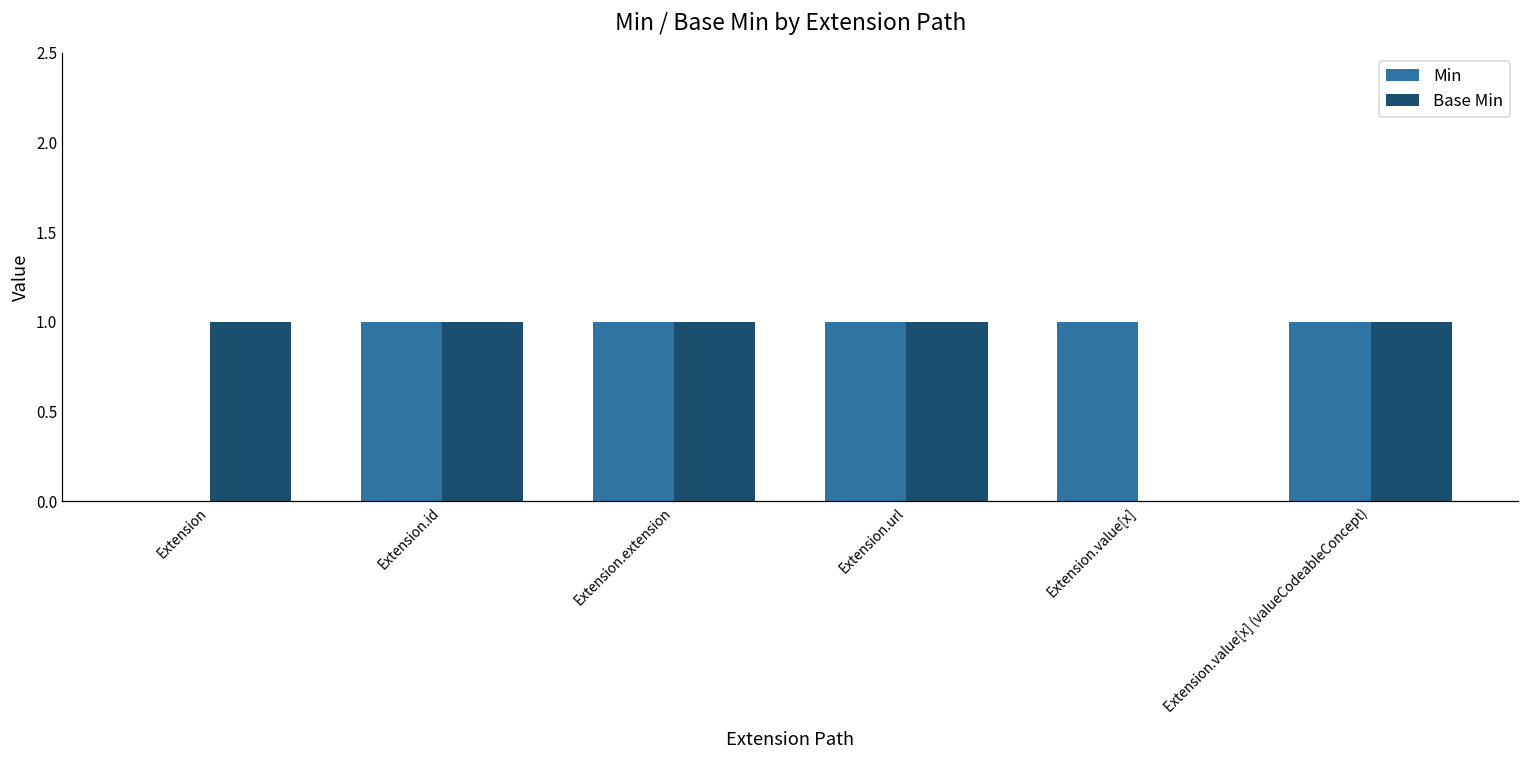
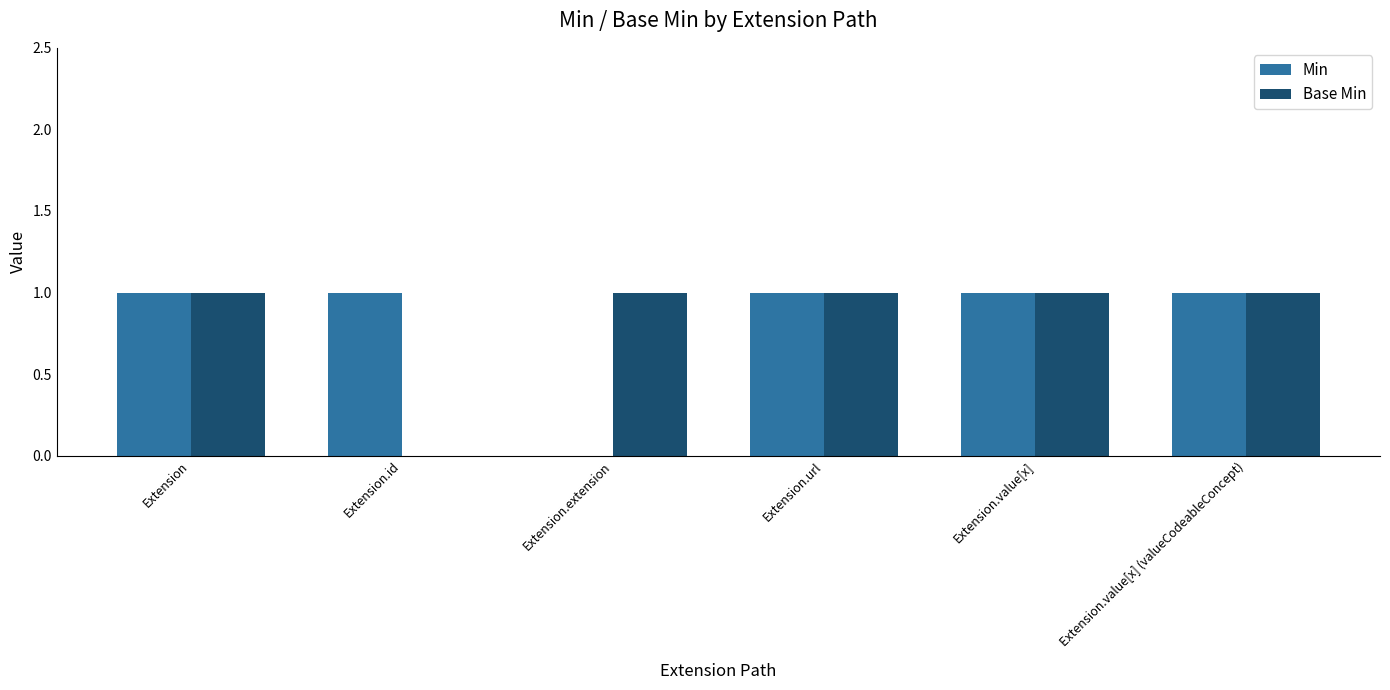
  {
    "Min": {
-     "Extension": 0,
+     "Extension": 1,
      "Extension.id": 1,
-     "Extension.extension": 1,
+     "Extension.extension": 0,
      "Extension.url": 1,
      "Extension.value[x]": 1,
      "Extension.value[x] (valueCodeableConcept)": 1
    },
    "Base Min": {
      "Extension": 1,
-     "Extension.id": 1,
+     "Extension.id": 0,
      "Extension.extension": 1,
      "Extension.url": 1,
-     "Extension.value[x]": 0,
+     "Extension.value[x]": 1,
      "Extension.value[x] (valueCodeableConcept)": 1
    }
  }
